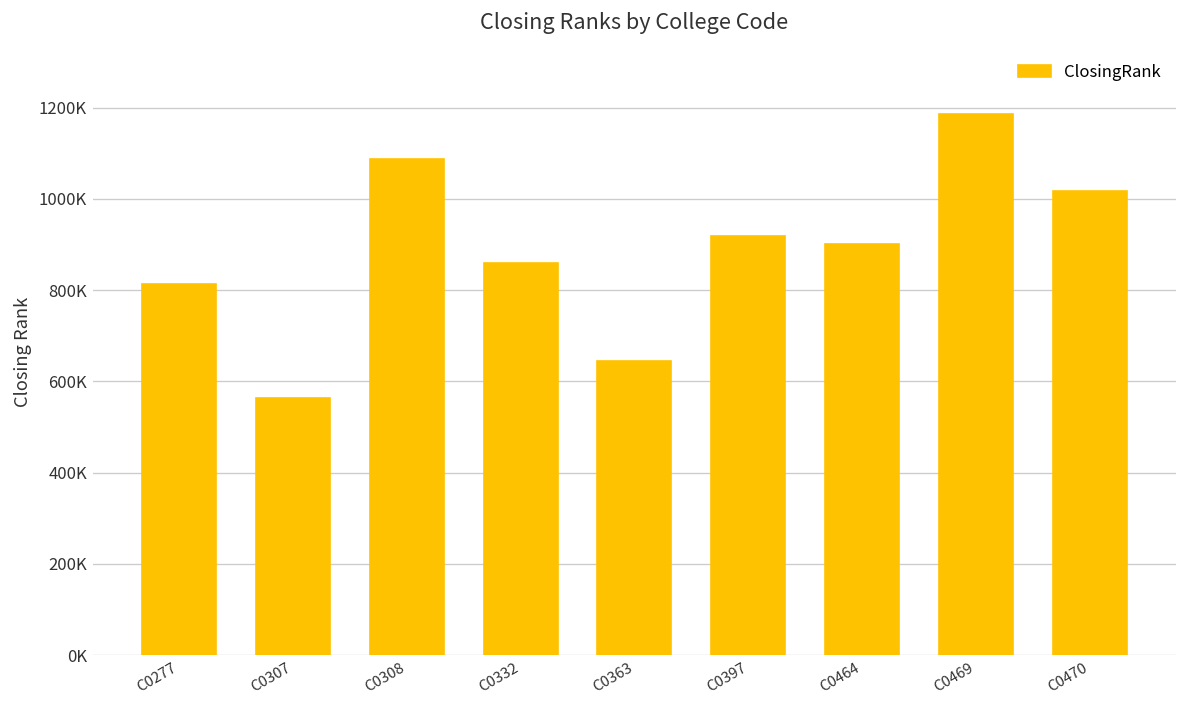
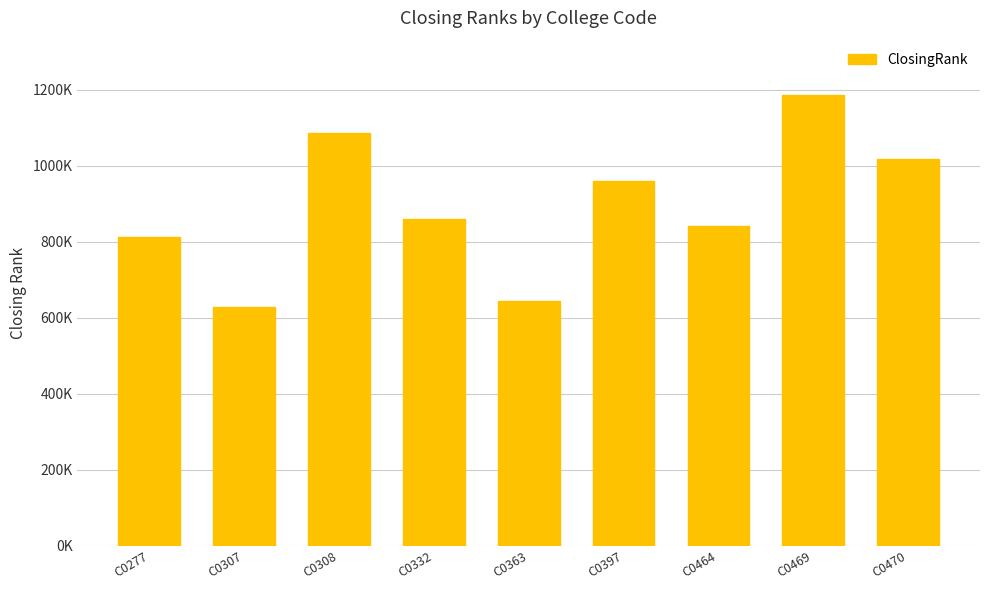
  {
    "C0277": 810000,
-   "C0307": 560000,
+   "C0307": 630000,
    "C0308": 1090000,
    "C0332": 860000,
    "C0363": 650000,
-   "C0397": 920000,
-   "C0464": 900000,
+   "C0397": 960000,
+   "C0464": 840000,
    "C0469": 1190000,
    "C0470": 1020000
  }
